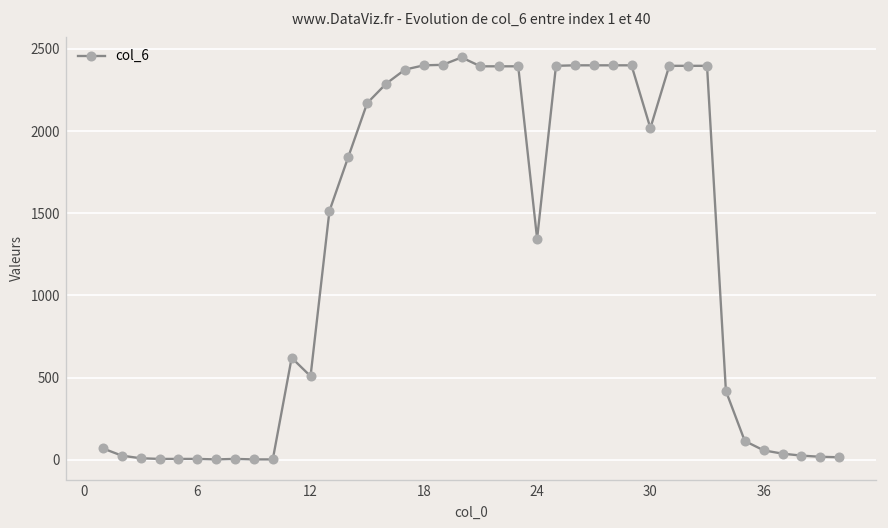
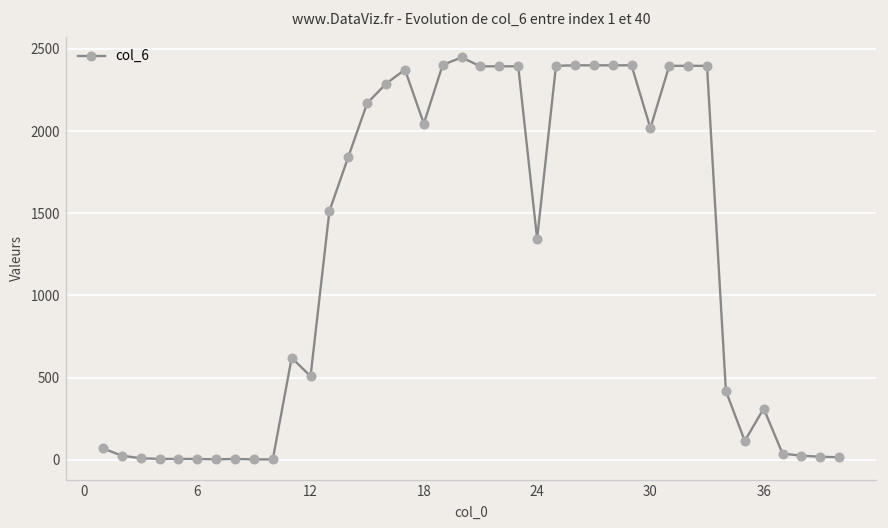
  {
    "6": 10,
    "12": 510,
-   "18": 2400,
+   "18": 2050,
    "24": 1350,
    "30": 2020,
-   "36": 60
+   "36": 310
  }
